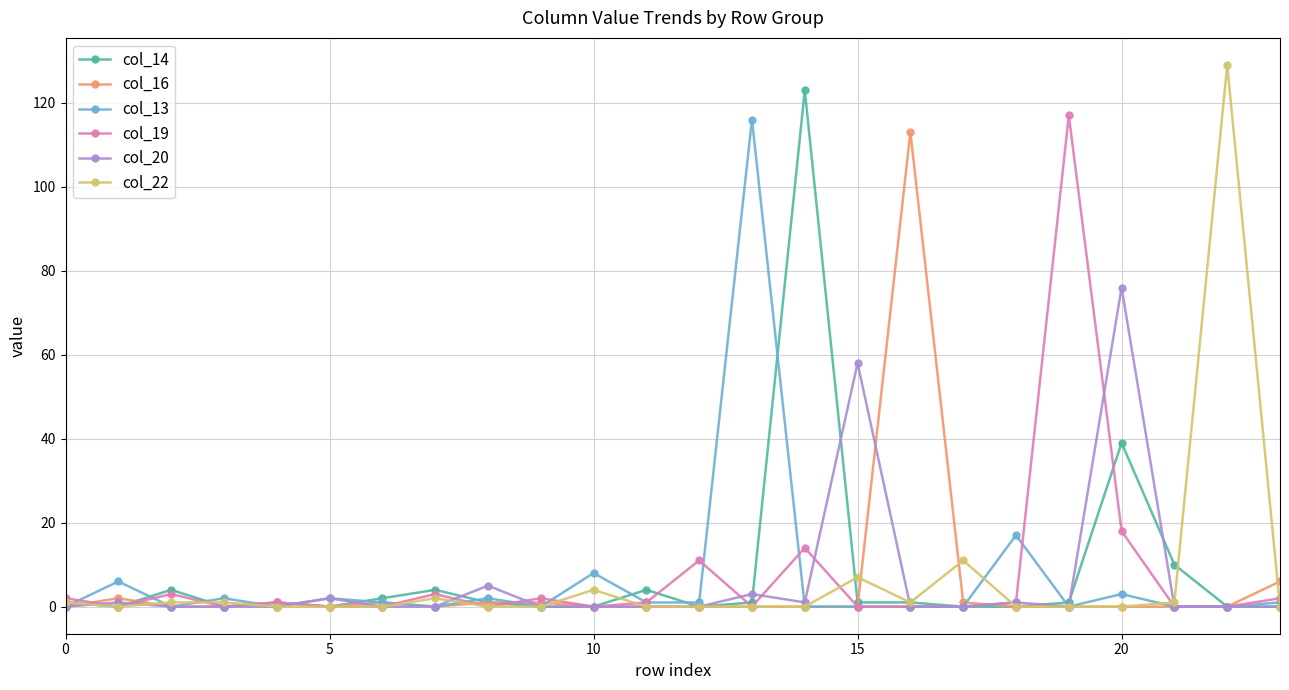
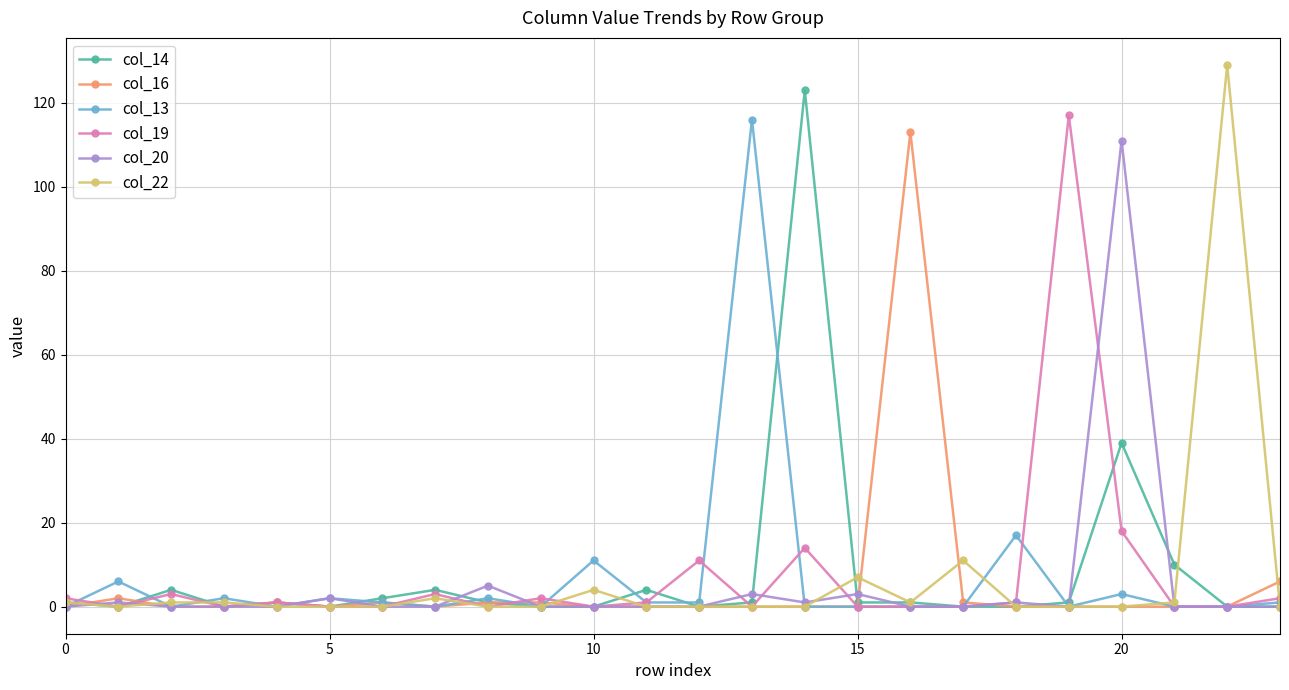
  {
    "col_14": {
      "15": 1,
      "20": 39
    },
    "col_13": {
-     "10": 8,
+     "10": 11,
      "20": 3
    },
    "col_19": {
      "0": 2,
      "20": 18
    },
    "col_20": {
-     "15": 58,
-     "20": 76
+     "15": 3,
+     "20": 111
    }
  }
